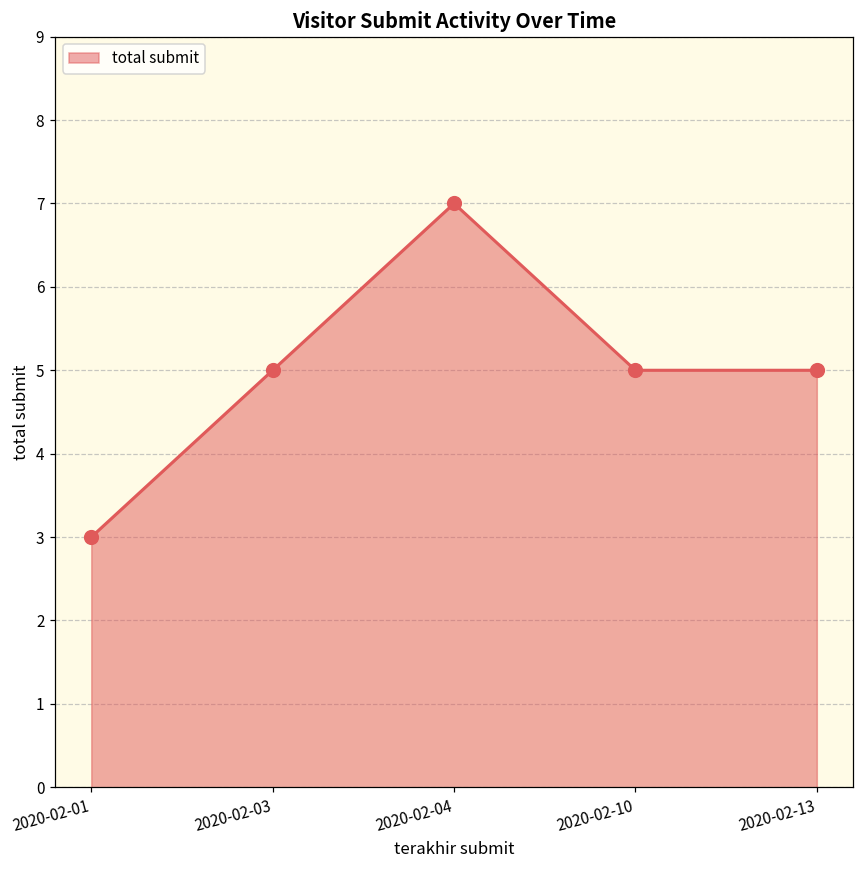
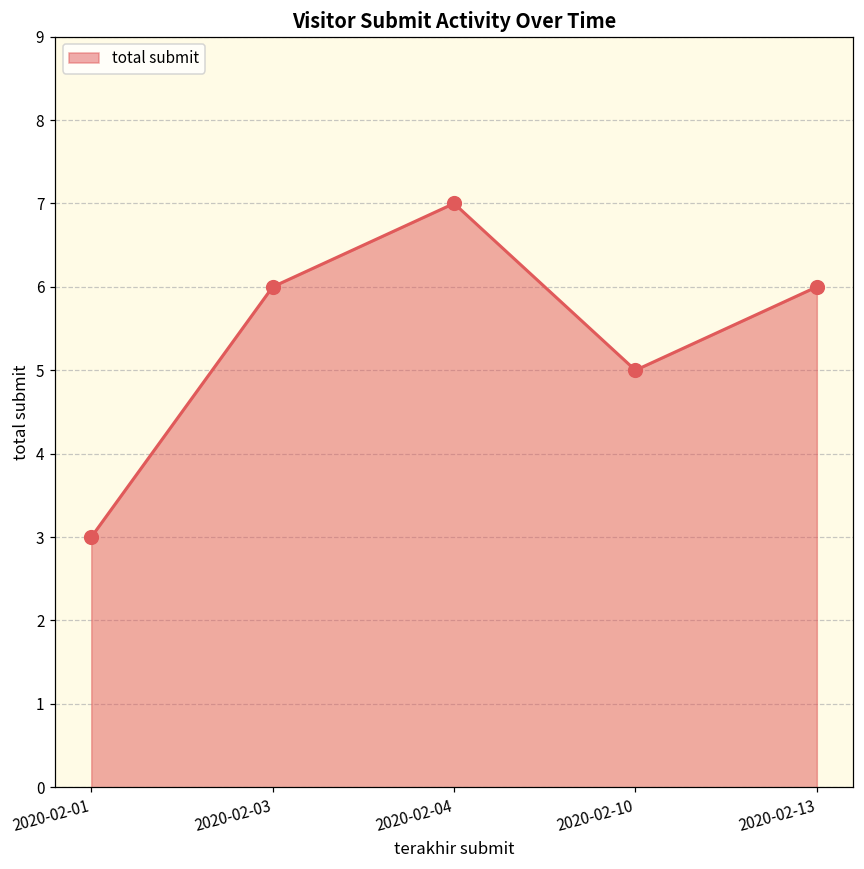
  {
    "2020-02-01": 3,
-   "2020-02-03": 5,
+   "2020-02-03": 6,
    "2020-02-04": 7,
    "2020-02-10": 5,
-   "2020-02-13": 5
+   "2020-02-13": 6
  }
